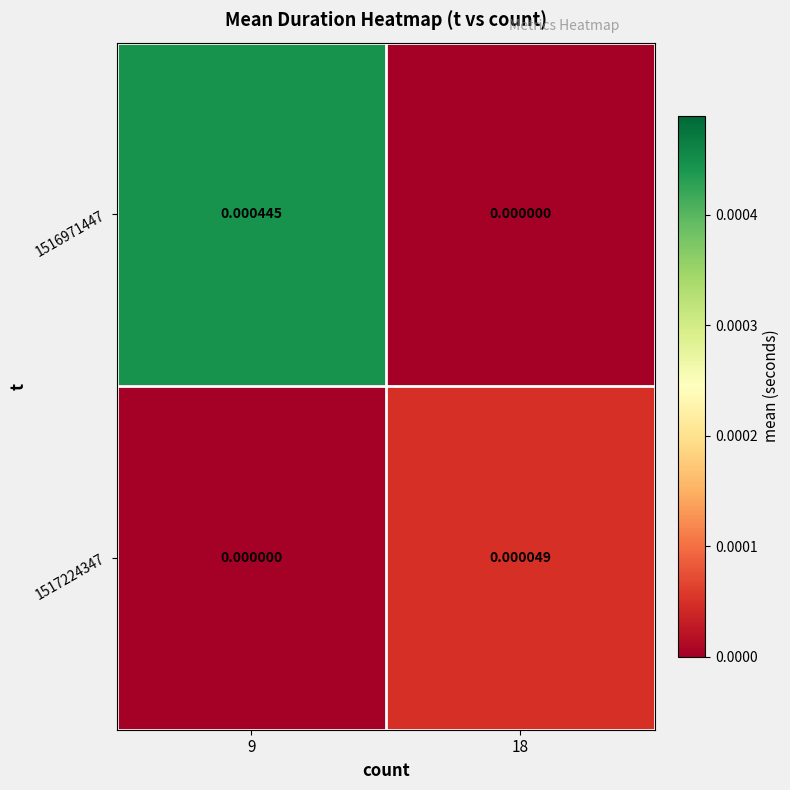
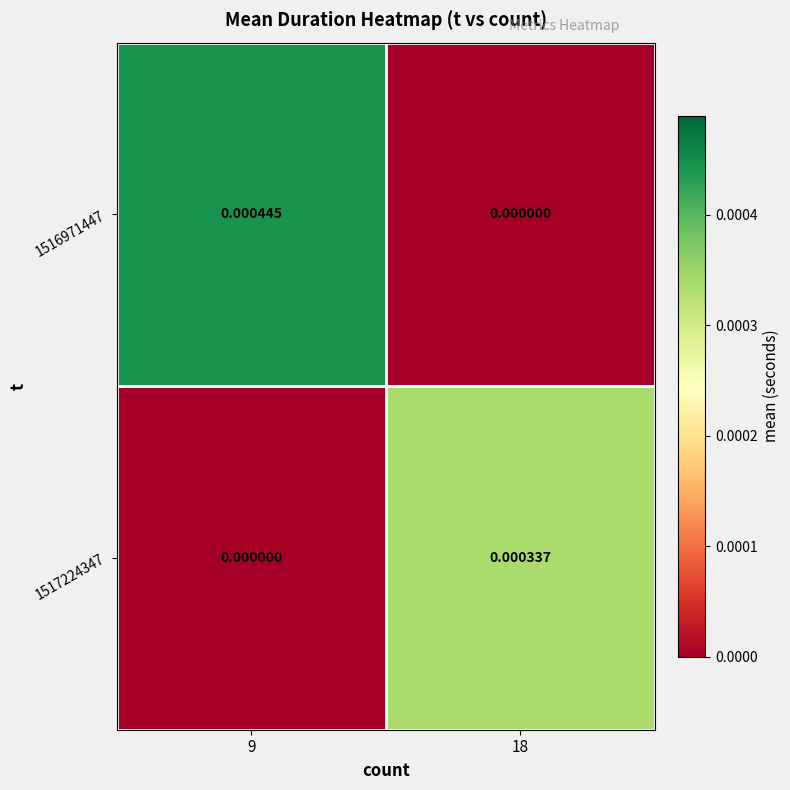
  {
    "1516971447": {
      "9": 0.000445,
      "18": 0.000000
    },
    "1517224347": {
      "9": 0.000000,
-     "18": 0.000049
+     "18": 0.000337
    }
  }
